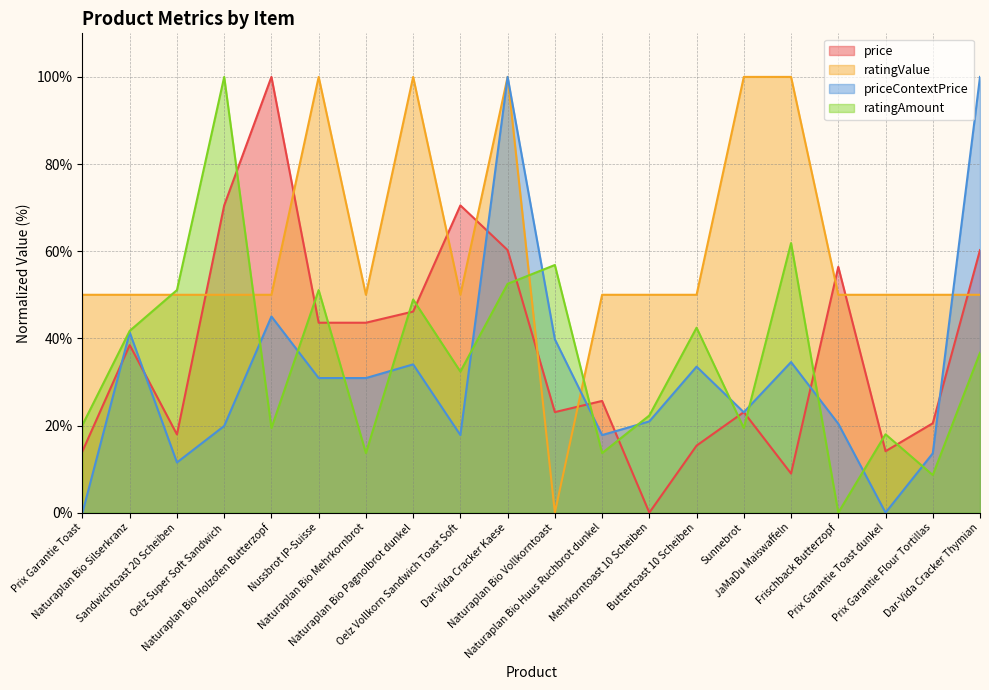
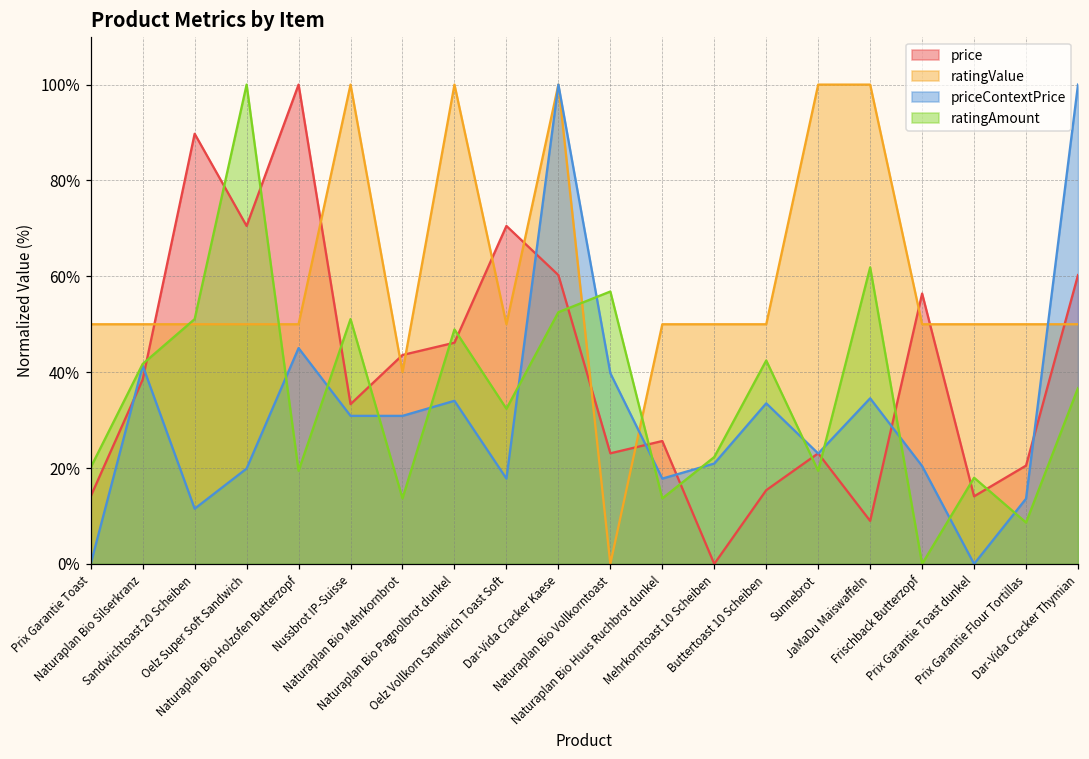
  {
    "price": {
      "Prix Garantie Toast": "14%",
      "Naturaplan Bio Silserkranz": "38%",
-     "Sandwichtoast 20 Scheiben": "18%",
+     "Sandwichtoast 20 Scheiben": "90%",
      "Oelz Super Soft Sandwich": "71%",
      "Naturaplan Bio Holzofen Butterzopf": "100%",
-     "Nussbrot IP-Suisse": "44%",
+     "Nussbrot IP-Suisse": "33%",
      "Naturaplan Bio Mehrkornbrot": "44%",
      "Naturaplan Bio Pagnolbrot dunkel": "46%",
      "Oelz Vollkorn Sandwich Toast Soft": "71%",
      "Dar-Vida Cracker Kaese": "60%",
      "Naturaplan Bio Vollkorntoast": "23%",
      "Naturaplan Bio Huus Ruchbrot dunkel": "26%",
      "Mehrkorntoast 10 Scheiben": "0%",
      "Buttertoast 10 Scheiben": "15%",
      "JaMaDu Maiswaffeln": "9%",
      "Frischback Butterzopf": "56%",
      "Prix Garantie Toast dunkel": "14%",
      "Prix Garantie Flour Tortillas": "21%",
      "Dar-Vida Cracker Thymian": "60%"
    },
    "ratingValue": {
      "Prix Garantie Toast": "50%",
      "Naturaplan Bio Silserkranz": "50%",
      "Sandwichtoast 20 Scheiben": "50%",
      "Oelz Super Soft Sandwich": "50%",
      "Naturaplan Bio Holzofen Butterzopf": "50%",
      "Nussbrot IP-Suisse": "100%",
-     "Naturaplan Bio Mehrkornbrot": "50%",
+     "Naturaplan Bio Mehrkornbrot": "40%",
      "Naturaplan Bio Pagnolbrot dunkel": "100%",
      "Oelz Vollkorn Sandwich Toast Soft": "50%",
      "Naturaplan Bio Vollkorntoast": "0%",
      "Naturaplan Bio Huus Ruchbrot dunkel": "50%",
      "Mehrkorntoast 10 Scheiben": "50%",
      "Buttertoast 10 Scheiben": "50%",
      "Sunnebrot": "100%",
      "JaMaDu Maiswaffeln": "100%",
      "Frischback Butterzopf": "50%",
      "Prix Garantie Toast dunkel": "50%",
      "Prix Garantie Flour Tortillas": "50%",
      "Dar-Vida Cracker Thymian": "50%"
    },
    "priceContextPrice": {
      "Prix Garantie Toast": "0%",
      "Sandwichtoast 20 Scheiben": "12%",
      "Oelz Super Soft Sandwich": "20%",
      "Naturaplan Bio Holzofen Butterzopf": "45%",
      "Nussbrot IP-Suisse": "31%",
      "Naturaplan Bio Mehrkornbrot": "31%",
      "Naturaplan Bio Pagnolbrot dunkel": "34%",
      "Oelz Vollkorn Sandwich Toast Soft": "18%",
      "Naturaplan Bio Vollkorntoast": "40%",
      "Naturaplan Bio Huus Ruchbrot dunkel": "18%",
      "Mehrkorntoast 10 Scheiben": "21%",
      "Buttertoast 10 Scheiben": "34%",
      "JaMaDu Maiswaffeln": "35%",
      "Frischback Butterzopf": "20%",
      "Prix Garantie Toast dunkel": "0%",
      "Prix Garantie Flour Tortillas": "14%",
      "Dar-Vida Cracker Thymian": "100%"
    },
    "ratingAmount": {
      "Prix Garantie Toast": "20%",
      "Sandwichtoast 20 Scheiben": "51%",
      "Oelz Super Soft Sandwich": "100%",
      "Naturaplan Bio Holzofen Butterzopf": "19%",
      "Nussbrot IP-Suisse": "51%",
      "Naturaplan Bio Mehrkornbrot": "14%",
      "Naturaplan Bio Pagnolbrot dunkel": "49%",
      "Oelz Vollkorn Sandwich Toast Soft": "32%",
      "Dar-Vida Cracker Kaese": "53%",
      "Naturaplan Bio Vollkorntoast": "57%",
      "Naturaplan Bio Huus Ruchbrot dunkel": "14%",
      "Mehrkorntoast 10 Scheiben": "22%",
      "Buttertoast 10 Scheiben": "42%",
      "Sunnebrot": "19%",
      "JaMaDu Maiswaffeln": "62%",
      "Frischback Butterzopf": "0%",
      "Prix Garantie Toast dunkel": "18%",
      "Prix Garantie Flour Tortillas": "9%",
      "Dar-Vida Cracker Thymian": "37%"
    }
  }
